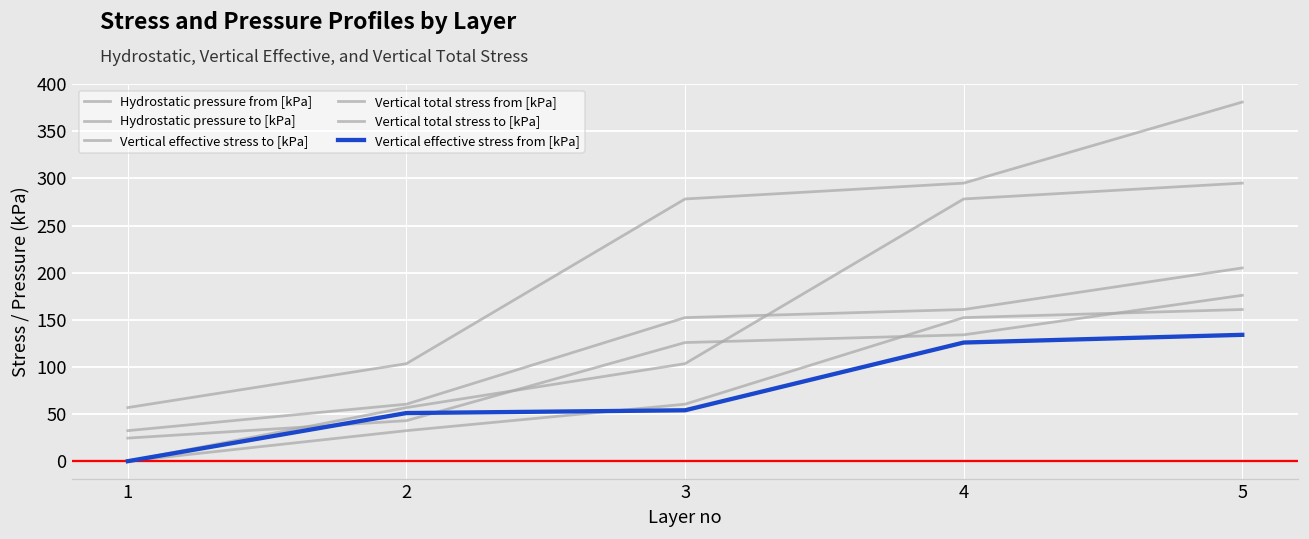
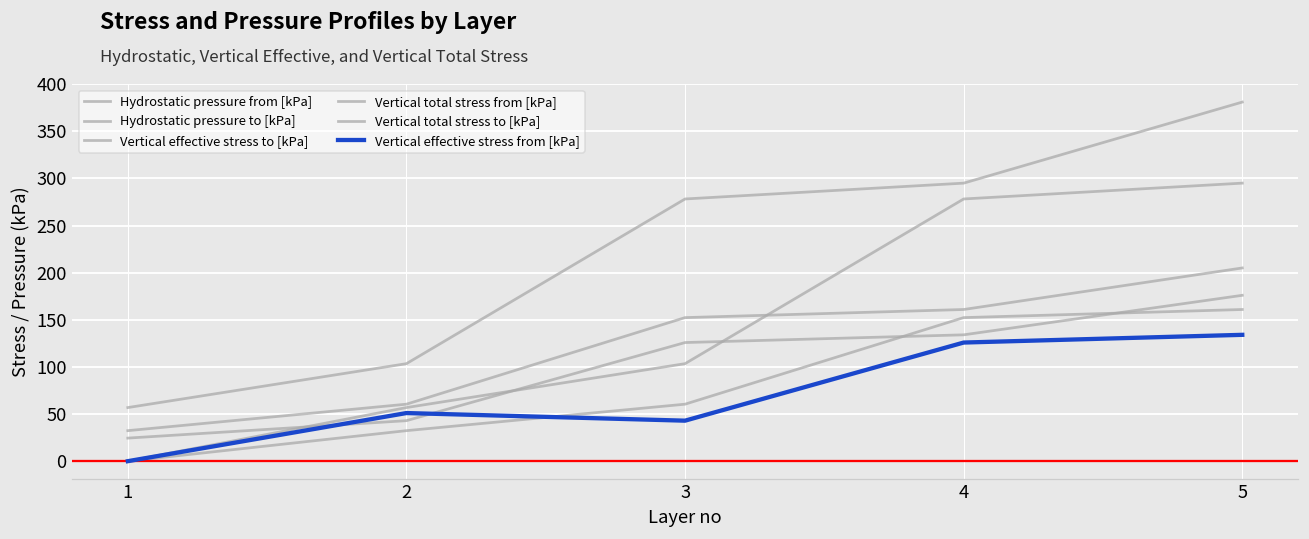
  {
    "Vertical effective stress from [kPa]": {
      "2": 50,
-     "3": 50,
+     "3": 40,
      "4": 130,
      "5": 130
    }
  }
